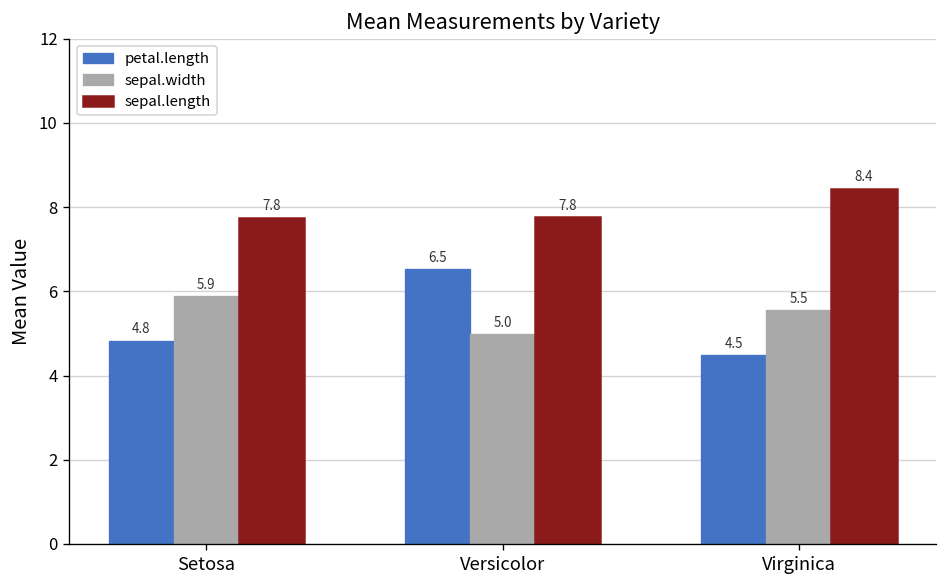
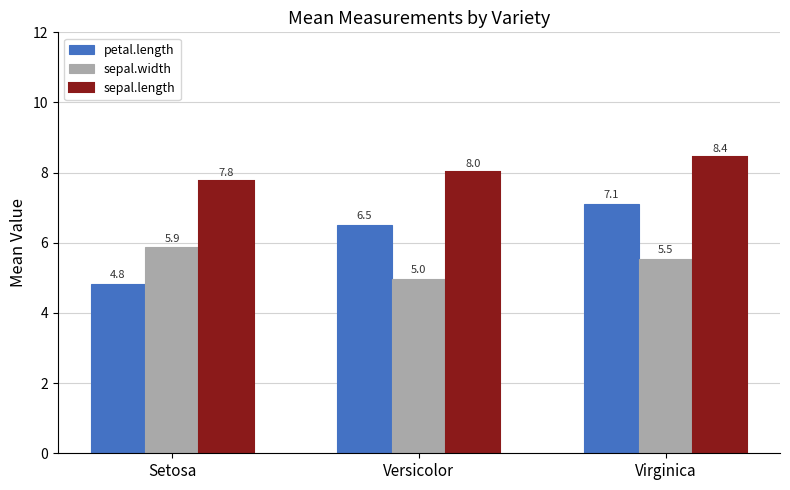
  {
    "petal.length": {
      "Setosa": 4.8,
      "Versicolor": 6.5,
-     "Virginica": 4.5
+     "Virginica": 7.1
    },
    "sepal.width": {
      "Setosa": 5.9,
      "Versicolor": 5.0,
      "Virginica": 5.5
    },
    "sepal.length": {
      "Setosa": 7.8,
-     "Versicolor": 7.8,
+     "Versicolor": 8.0,
      "Virginica": 8.4
    }
  }
